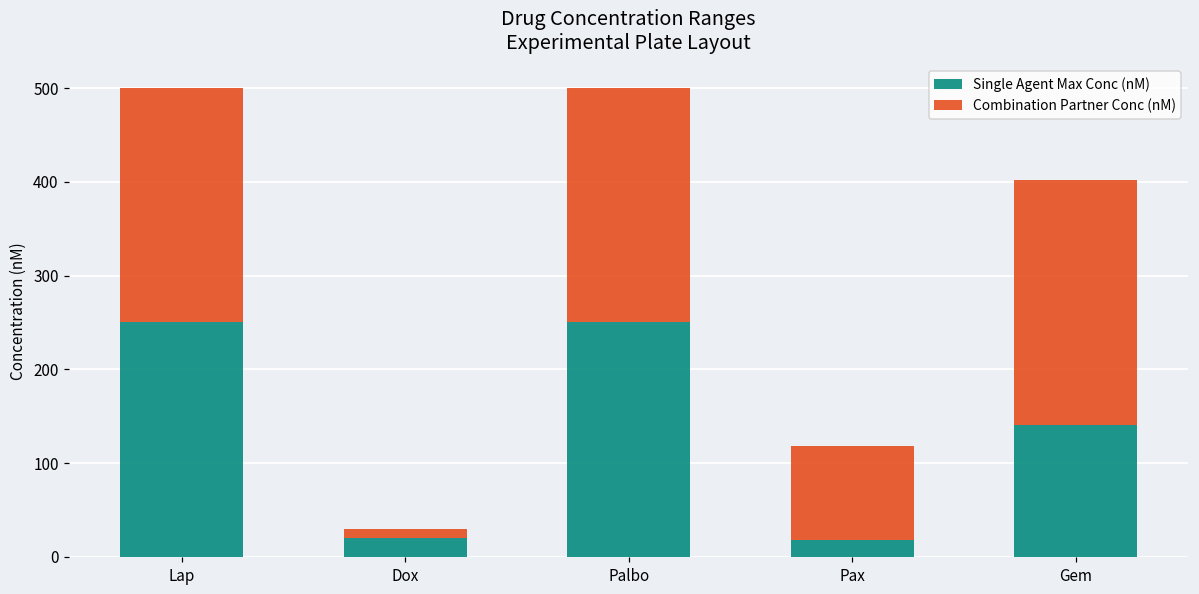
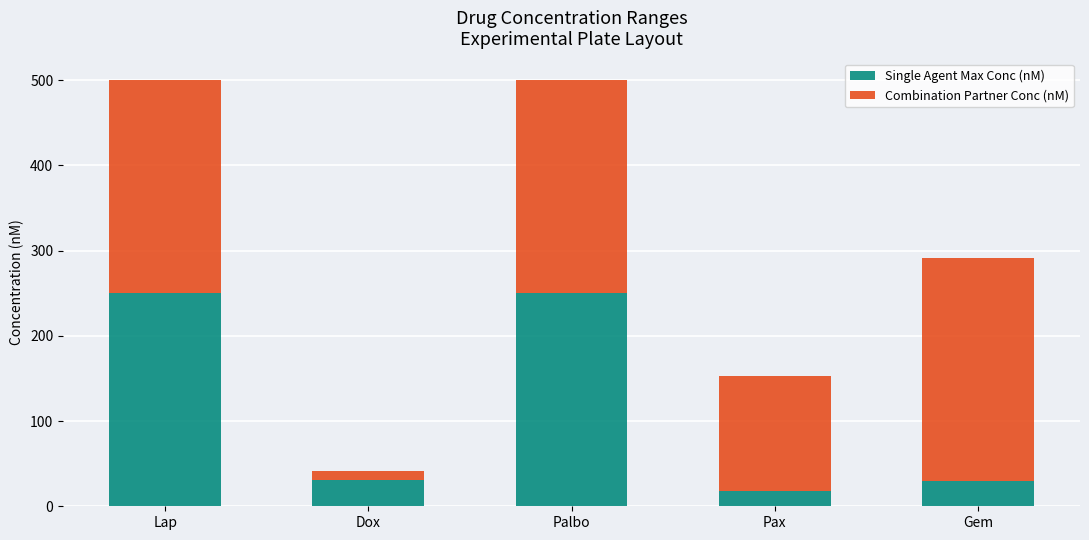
  {
    "Single Agent Max Conc (nM)": {
      "Lap": 250,
-     "Dox": 20,
+     "Dox": 30,
      "Palbo": 250,
      "Pax": 20,
-     "Gem": 140
+     "Gem": 30
    },
    "Combination Partner Conc (nM)": {
      "Lap": 250,
      "Dox": 10,
      "Palbo": 250,
-     "Pax": 100,
+     "Pax": 140,
      "Gem": 260
    }
  }
